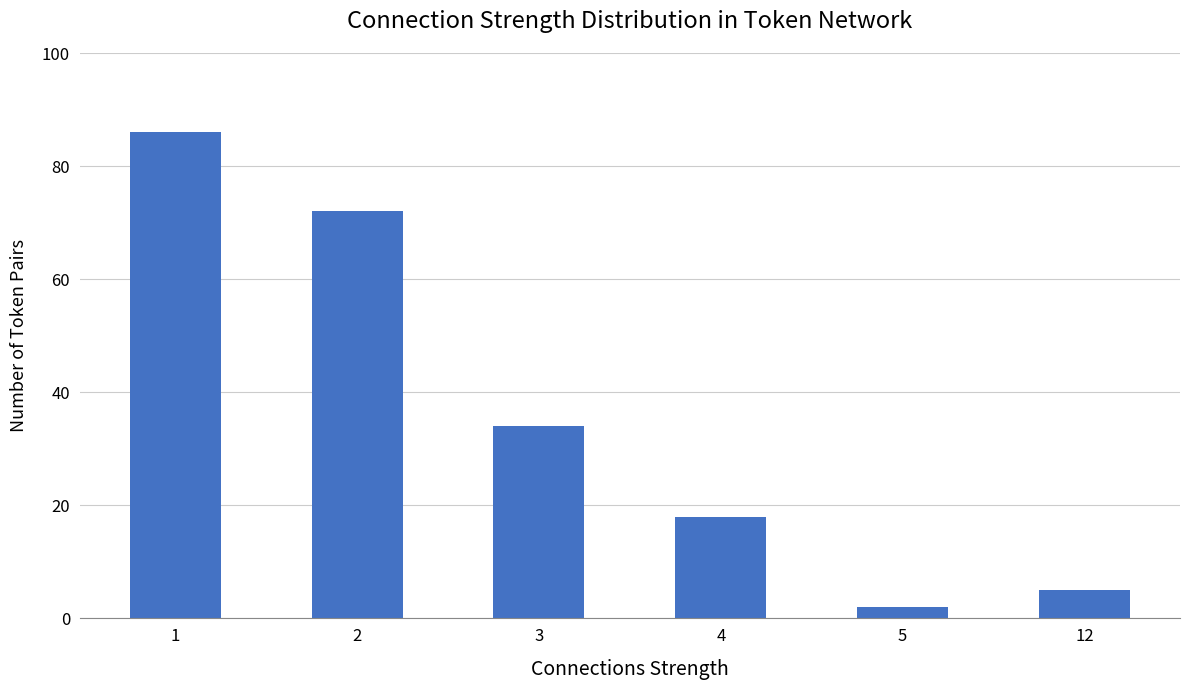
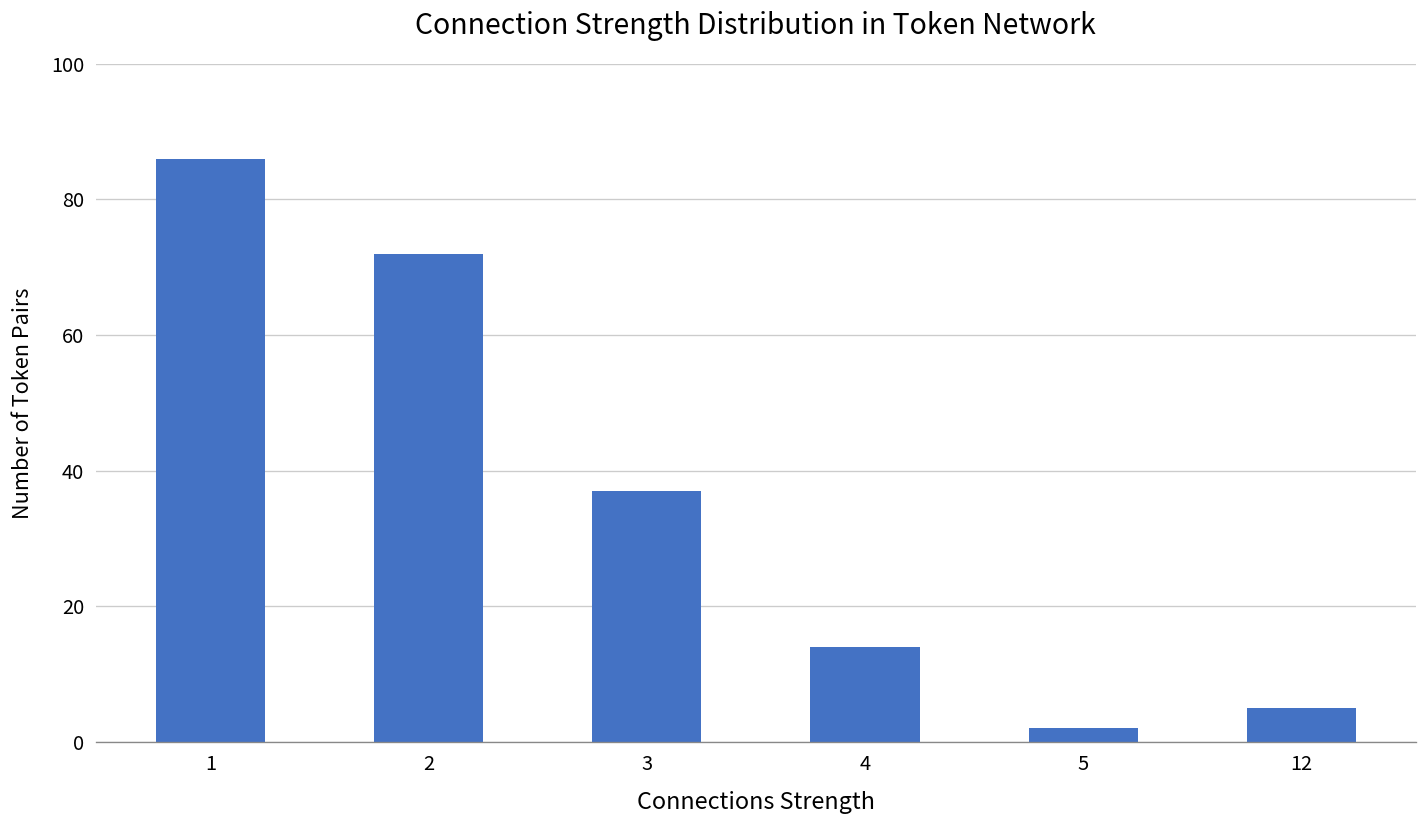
  {
    "1": 86,
    "2": 72,
-   "3": 34,
-   "4": 18,
+   "3": 37,
+   "4": 14,
    "5": 2,
    "12": 5
  }
